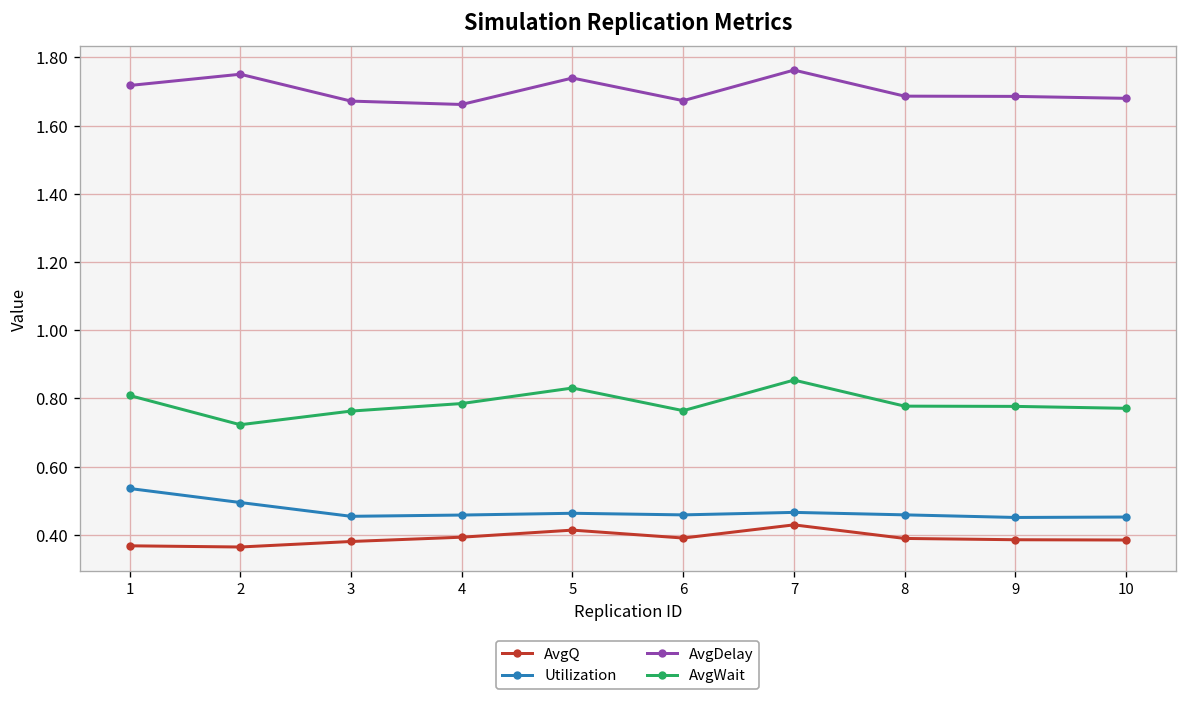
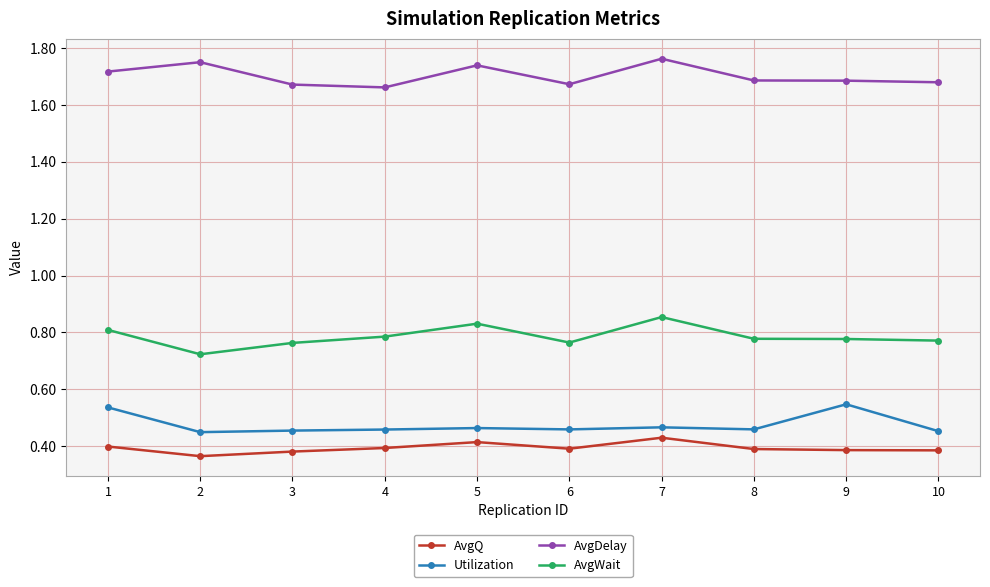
  {
    "AvgQ": {
-     "1": 0.37,
+     "1": 0.40,
      "2": 0.36,
      "3": 0.38,
      "4": 0.39,
      "5": 0.41,
      "6": 0.39,
      "7": 0.43,
      "8": 0.39,
      "9": 0.39,
      "10": 0.38
    },
    "Utilization": {
      "1": 0.54,
-     "2": 0.49,
+     "2": 0.45,
      "3": 0.45,
      "4": 0.46,
      "5": 0.46,
      "6": 0.46,
      "7": 0.47,
      "8": 0.46,
-     "9": 0.45,
+     "9": 0.55,
      "10": 0.45
    },
    "AvgDelay": {
      "1": 1.72,
      "2": 1.75,
      "3": 1.67,
      "4": 1.66,
      "5": 1.74,
      "6": 1.67,
      "7": 1.76,
      "8": 1.69,
      "9": 1.69,
      "10": 1.68
    },
    "AvgWait": {
      "1": 0.81,
      "2": 0.72,
      "3": 0.76,
      "4": 0.79,
      "5": 0.83,
      "6": 0.76,
      "7": 0.85,
      "8": 0.78,
      "9": 0.78,
      "10": 0.77
    }
  }
